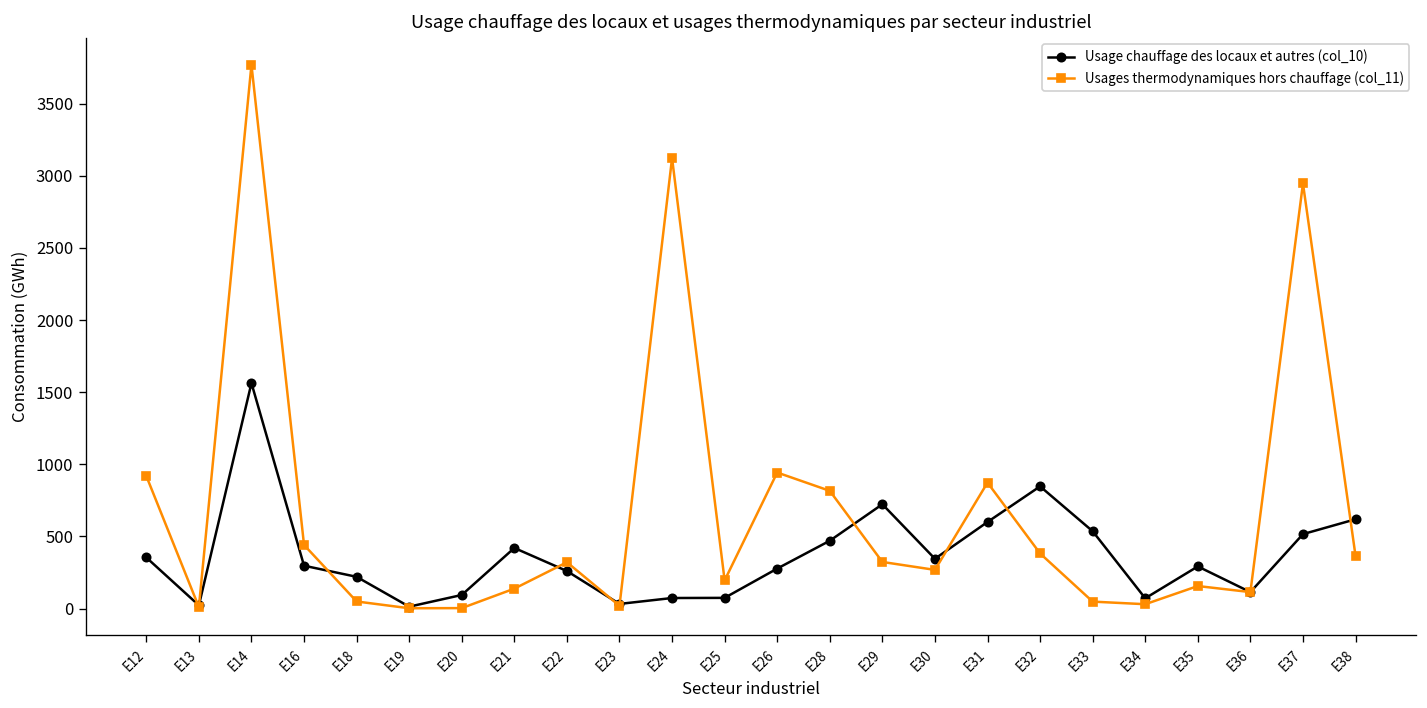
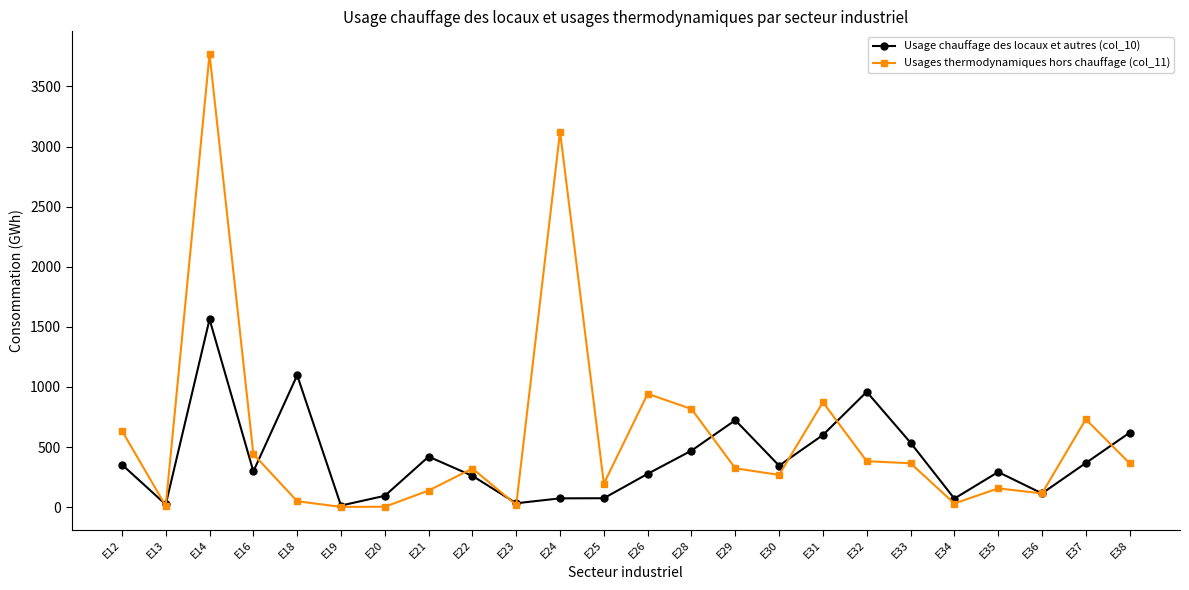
  {
    "Usage chauffage des locaux et autres (col_10)": {
      "E12": 350,
      "E14": 1560,
      "E16": 300,
-     "E18": 220,
+     "E18": 1100,
      "E20": 90,
      "E21": 420,
      "E22": 260,
      "E24": 70,
      "E25": 70,
      "E26": 280,
      "E28": 470,
      "E29": 720,
      "E30": 350,
      "E31": 600,
-     "E32": 850,
+     "E32": 960,
      "E33": 540,
      "E34": 70,
      "E35": 290,
-     "E37": 520,
+     "E37": 370,
      "E38": 620
    },
    "Usages thermodynamiques hors chauffage (col_11)": {
-     "E12": 920,
+     "E12": 640,
      "E14": 3770,
      "E16": 440,
      "E18": 50,
      "E20": 0,
      "E21": 140,
      "E22": 320,
      "E24": 3120,
      "E25": 200,
      "E26": 940,
      "E28": 820,
      "E29": 320,
      "E30": 270,
      "E31": 870,
      "E32": 380,
-     "E33": 50,
+     "E33": 370,
      "E34": 30,
      "E35": 160,
-     "E37": 2950,
+     "E37": 730,
      "E38": 370
    }
  }
